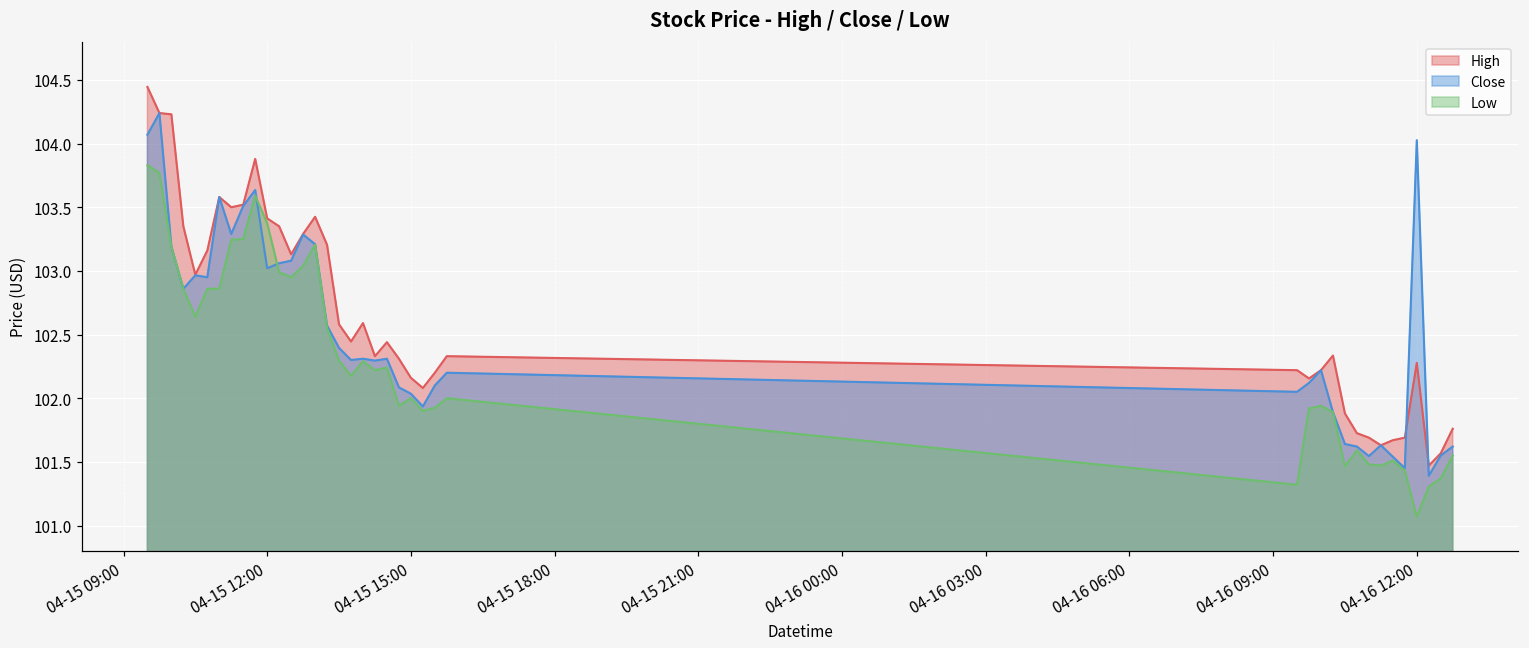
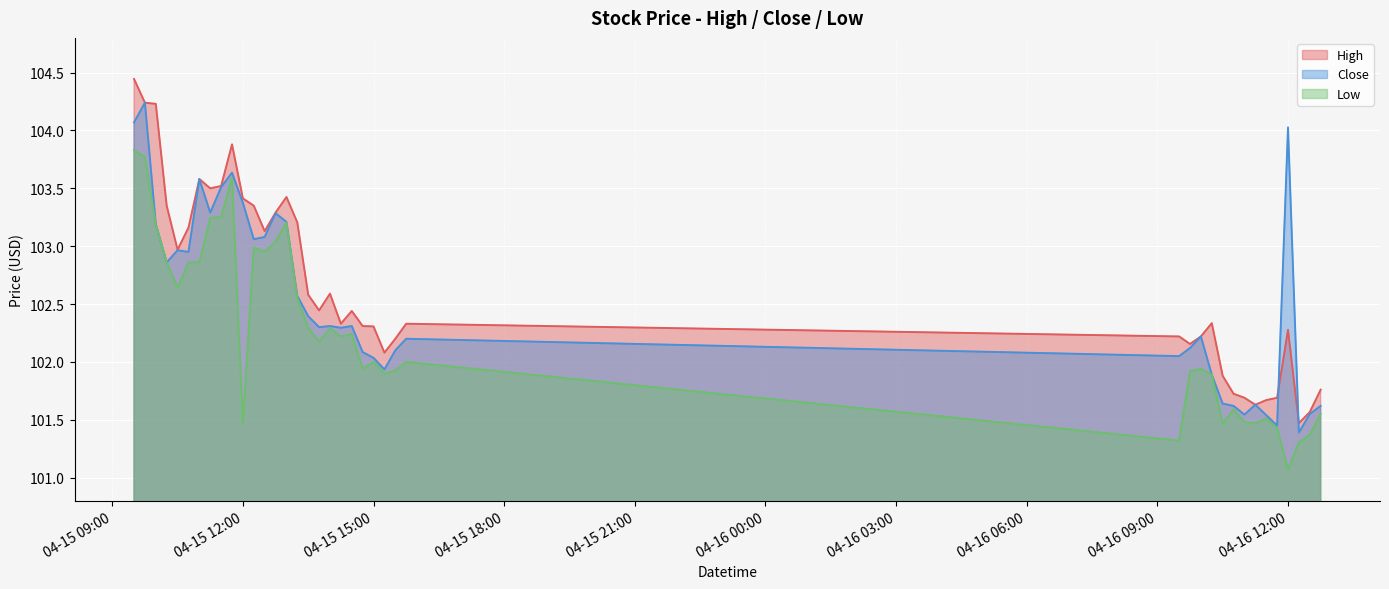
  {
    "High": {
      "04-15 12:00": 103.41,
-     "04-15 15:00": 102.16,
+     "04-15 15:00": 102.31,
      "04-16 12:00": 102.28
    },
    "Close": {
-     "04-15 12:00": 103.02,
+     "04-15 12:00": 103.38,
      "04-15 15:00": 102.04,
      "04-16 12:00": 104.03
    },
    "Low": {
-     "04-15 12:00": 103.38,
+     "04-15 12:00": 101.47,
      "04-15 15:00": 102.00,
      "04-16 12:00": 101.07
    }
  }
